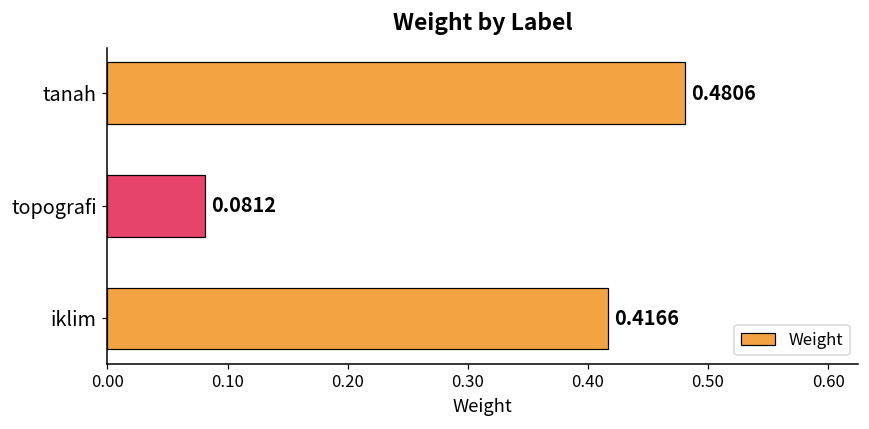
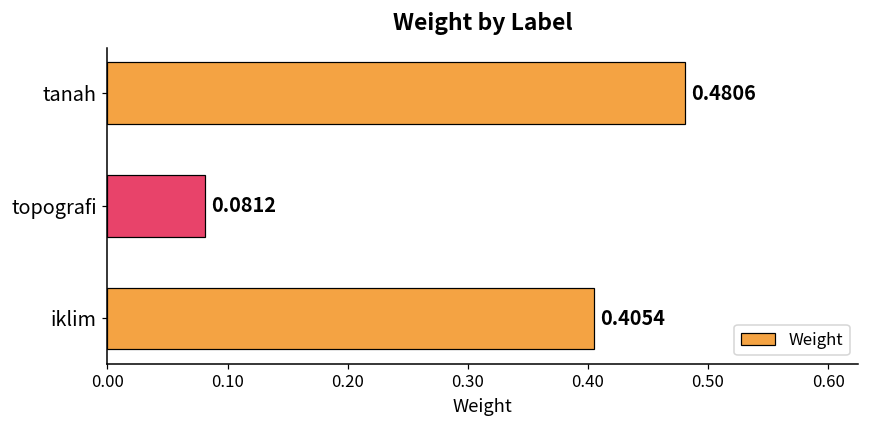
  {
    "tanah": 0.4806,
    "topografi": 0.0812,
-   "iklim": 0.4166
+   "iklim": 0.4054
  }
